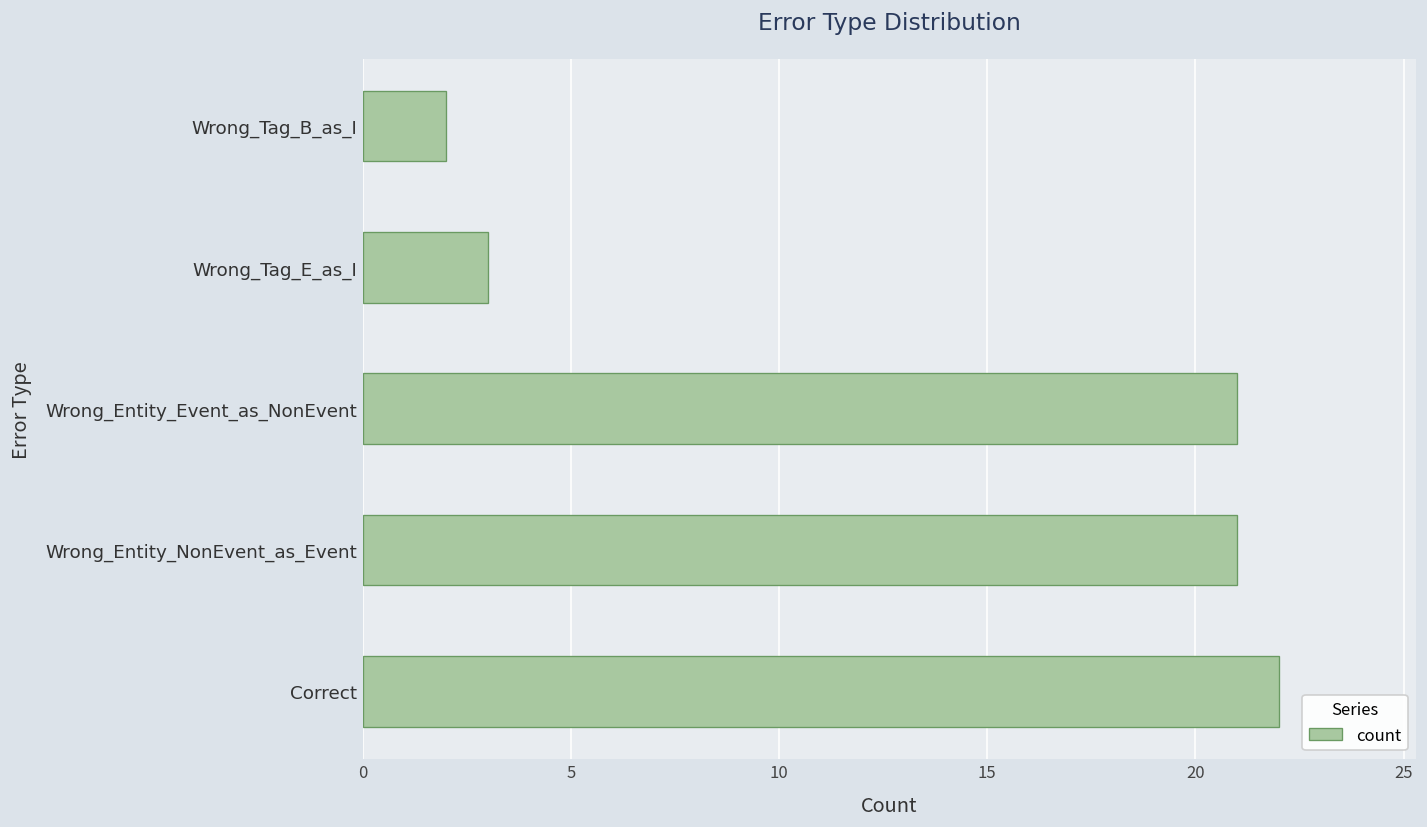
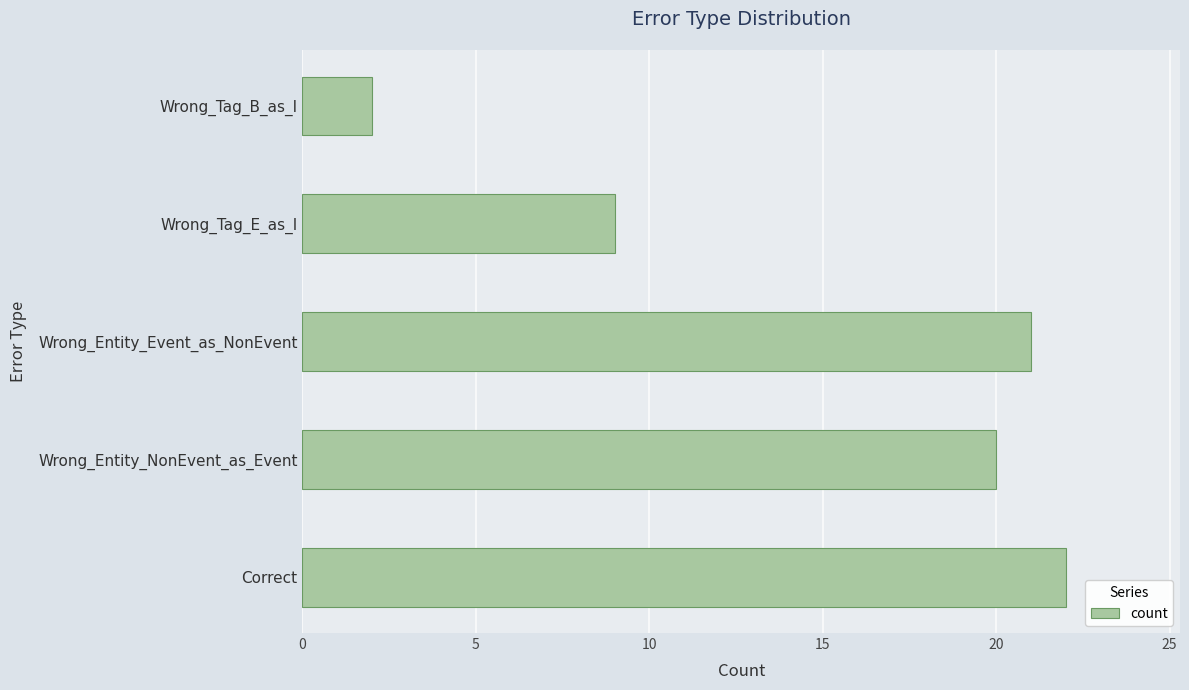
  {
    "Wrong_Tag_B_as_I": 2,
-   "Wrong_Tag_E_as_I": 3,
+   "Wrong_Tag_E_as_I": 9,
    "Wrong_Entity_Event_as_NonEvent": 21,
-   "Wrong_Entity_NonEvent_as_Event": 21,
+   "Wrong_Entity_NonEvent_as_Event": 20,
    "Correct": 22
  }
